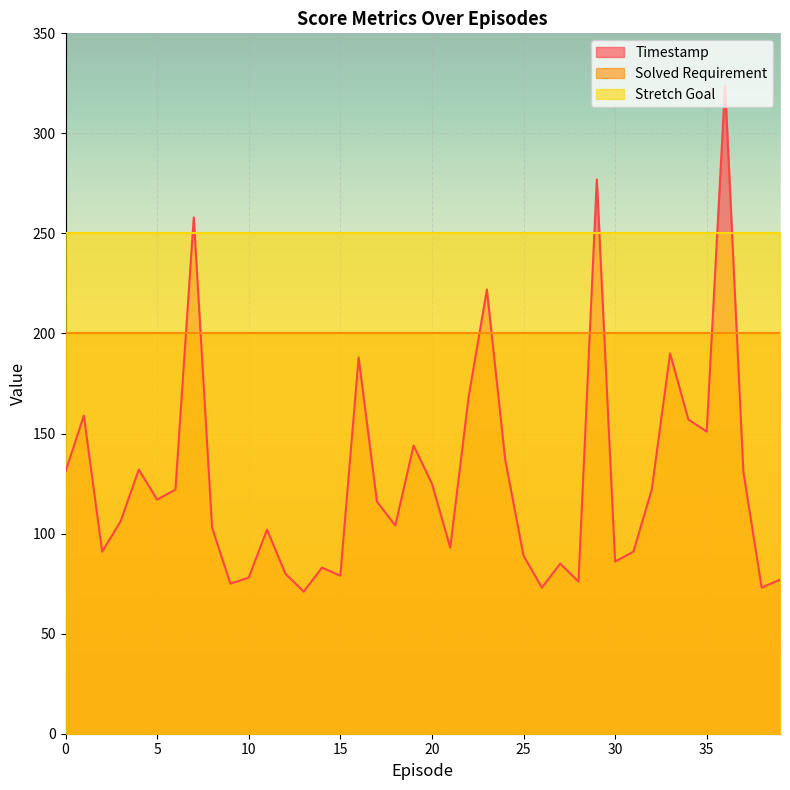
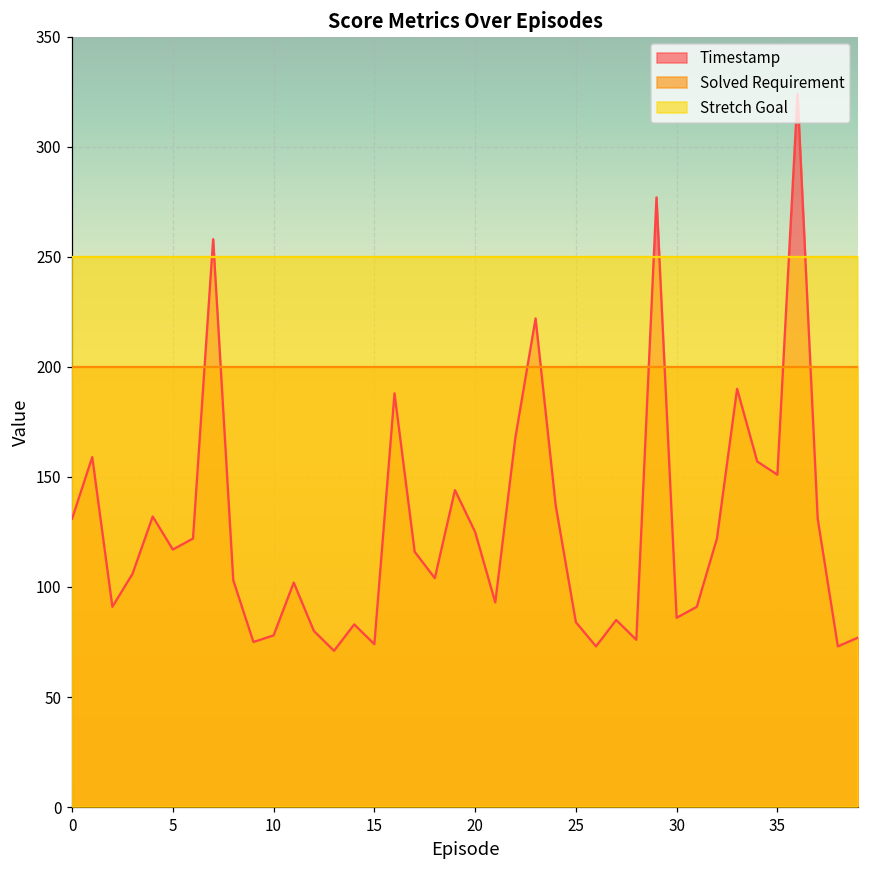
  {
    "Timestamp": {
      "0": 131,
      "5": 117,
      "10": 78,
-     "15": 79,
+     "15": 74,
      "20": 125,
-     "25": 89,
+     "25": 84,
      "30": 86,
      "35": 151
    },
    "Solved Requirement": {
      "0": 200,
      "5": 200,
      "10": 200,
      "15": 200,
      "20": 200,
      "25": 200,
      "30": 200,
      "35": 200
    },
    "Stretch Goal": {
      "0": 250,
      "5": 250,
      "10": 250,
      "15": 250,
      "20": 250,
      "25": 250,
      "30": 250,
      "35": 250
    }
  }
